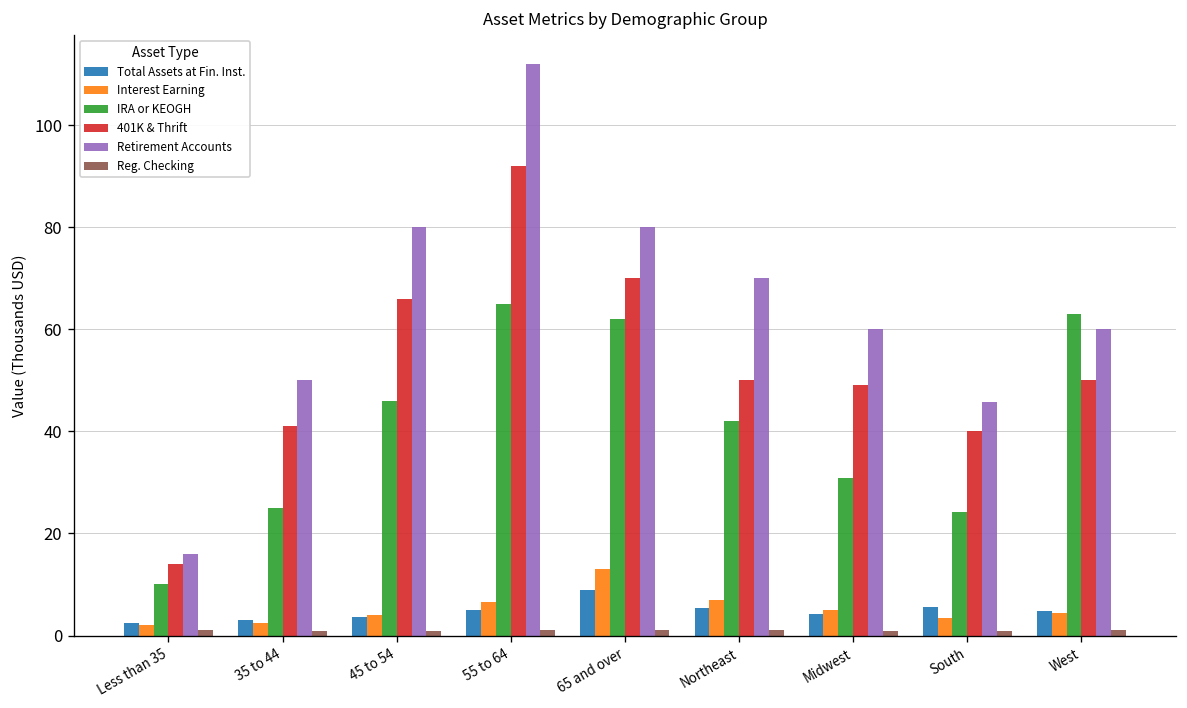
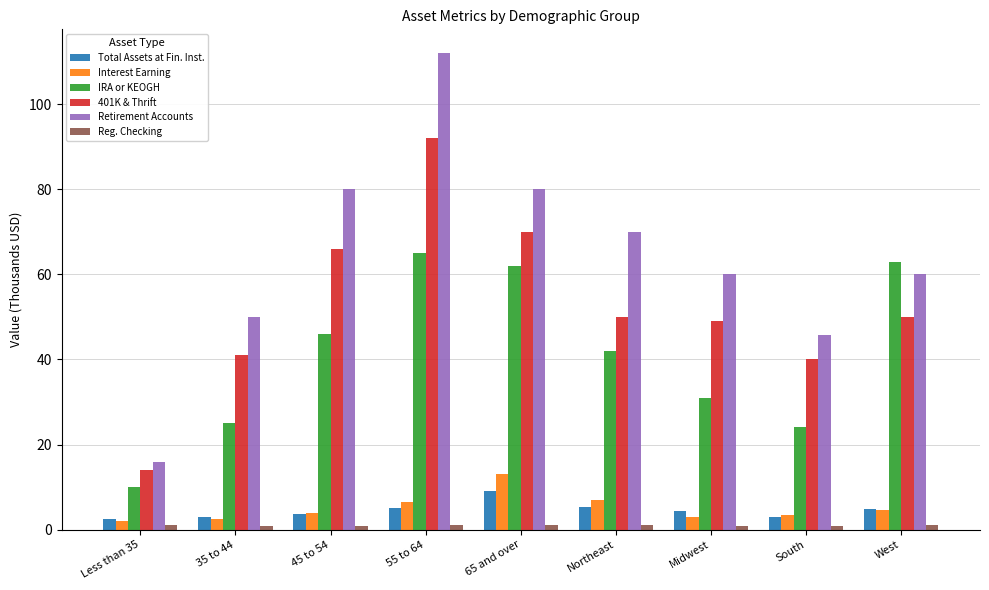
  {
    "Total Assets at Fin. Inst.": {
      "Less than 35": 3,
      "35 to 44": 3,
      "45 to 54": 4,
      "55 to 64": 5,
      "65 and over": 9,
      "Northeast": 5,
      "Midwest": 4,
-     "South": 6,
+     "South": 3,
      "West": 5
    },
    "Interest Earning": {
      "Less than 35": 2,
      "35 to 44": 3,
      "45 to 54": 4,
      "55 to 64": 7,
      "65 and over": 13,
      "Northeast": 7,
-     "Midwest": 5,
+     "Midwest": 3,
      "South": 4,
      "West": 5
    },
    "IRA or KEOGH": {
      "Less than 35": 10,
      "35 to 44": 25,
      "45 to 54": 46,
      "55 to 64": 65,
      "65 and over": 62,
      "Northeast": 42,
      "Midwest": 31,
      "South": 24,
      "West": 63
    },
    "401K & Thrift": {
      "Less than 35": 14,
      "35 to 44": 41,
      "45 to 54": 66,
      "55 to 64": 92,
      "65 and over": 70,
      "Northeast": 50,
      "Midwest": 49,
      "South": 40,
      "West": 50
    },
    "Retirement Accounts": {
      "Less than 35": 16,
      "35 to 44": 50,
      "45 to 54": 80,
      "55 to 64": 112,
      "65 and over": 80,
      "Northeast": 70,
      "Midwest": 60,
      "South": 46,
      "West": 60
    },
    "Reg. Checking": {
      "Less than 35": 1,
      "35 to 44": 1,
      "45 to 54": 1,
      "55 to 64": 1,
      "65 and over": 1,
      "Northeast": 1,
      "Midwest": 1,
      "South": 1,
      "West": 1
    }
  }
